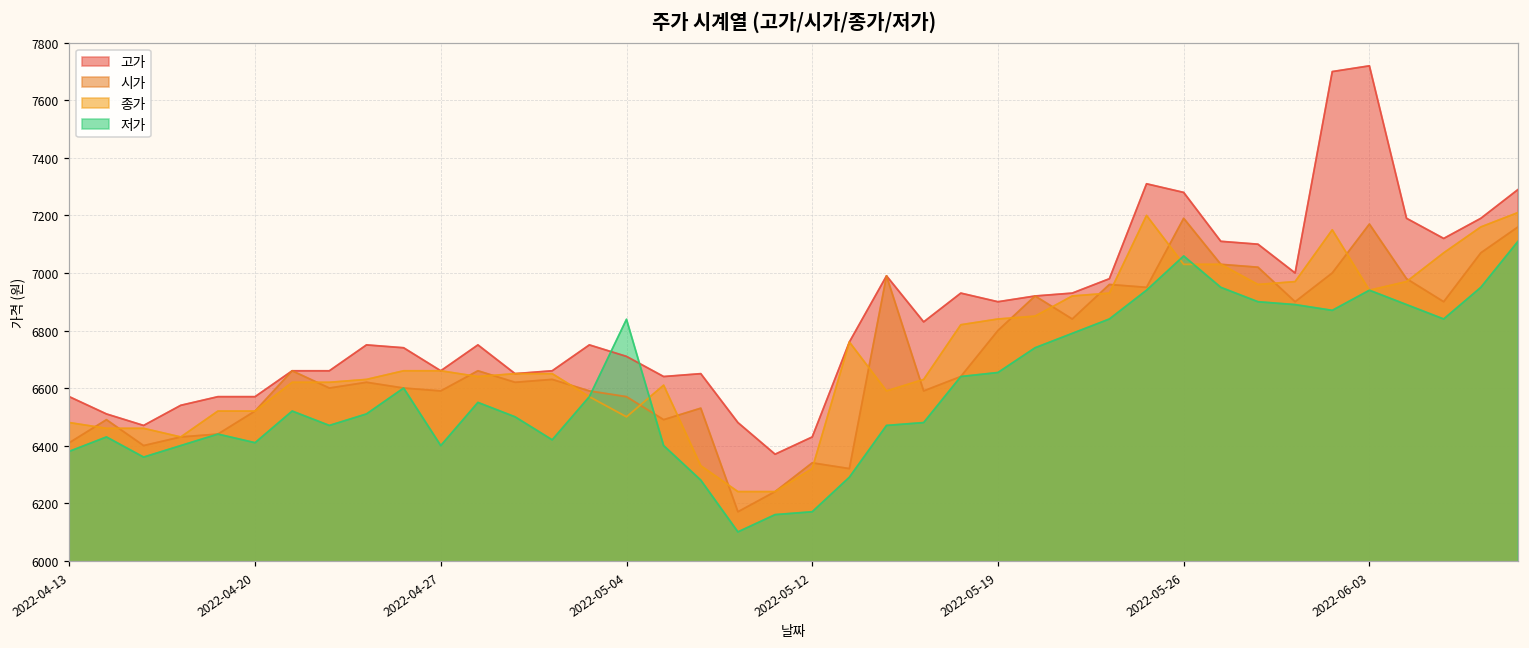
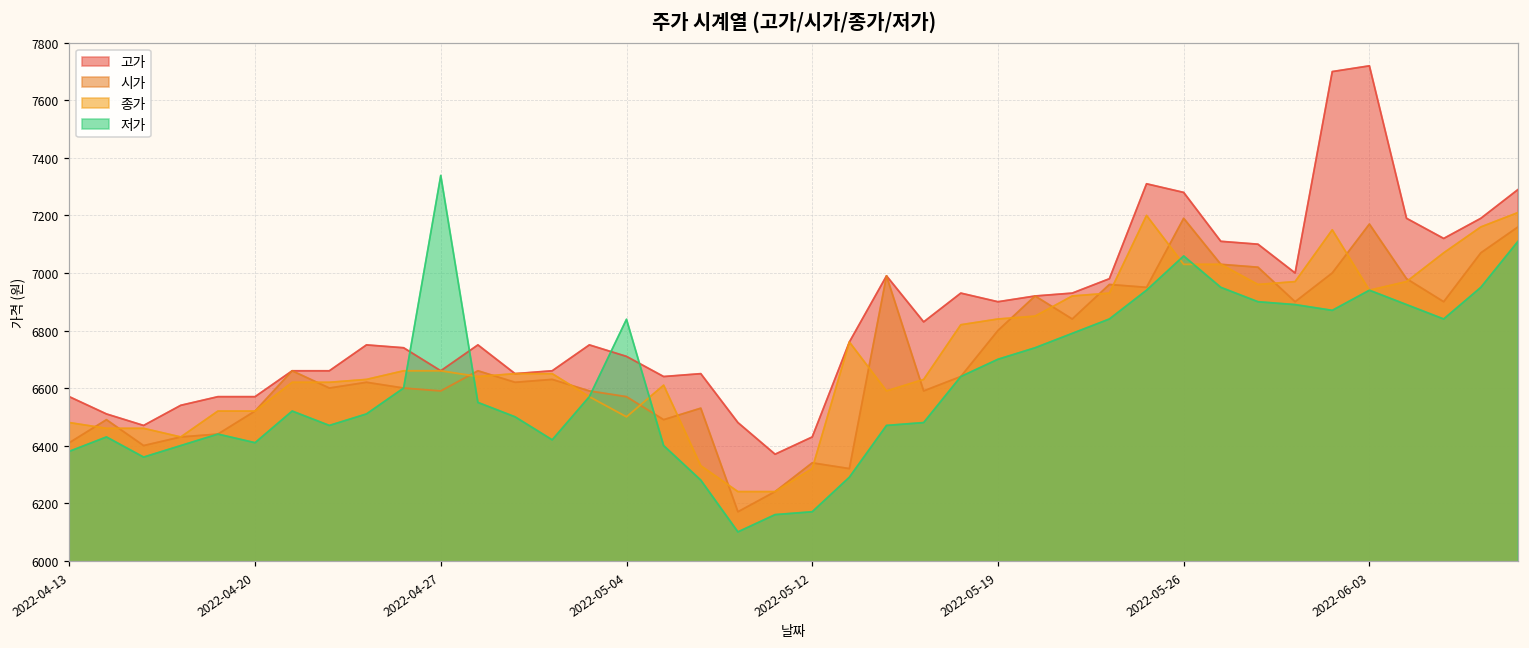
  {
    "저가": {
      "2022-04-13": 6380,
      "2022-04-20": 6410,
-     "2022-04-27": 6400,
+     "2022-04-27": 7340,
      "2022-05-04": 6840,
      "2022-05-12": 6170,
-     "2022-05-19": 6650,
+     "2022-05-19": 6700,
      "2022-05-26": 7060
    }
  }
